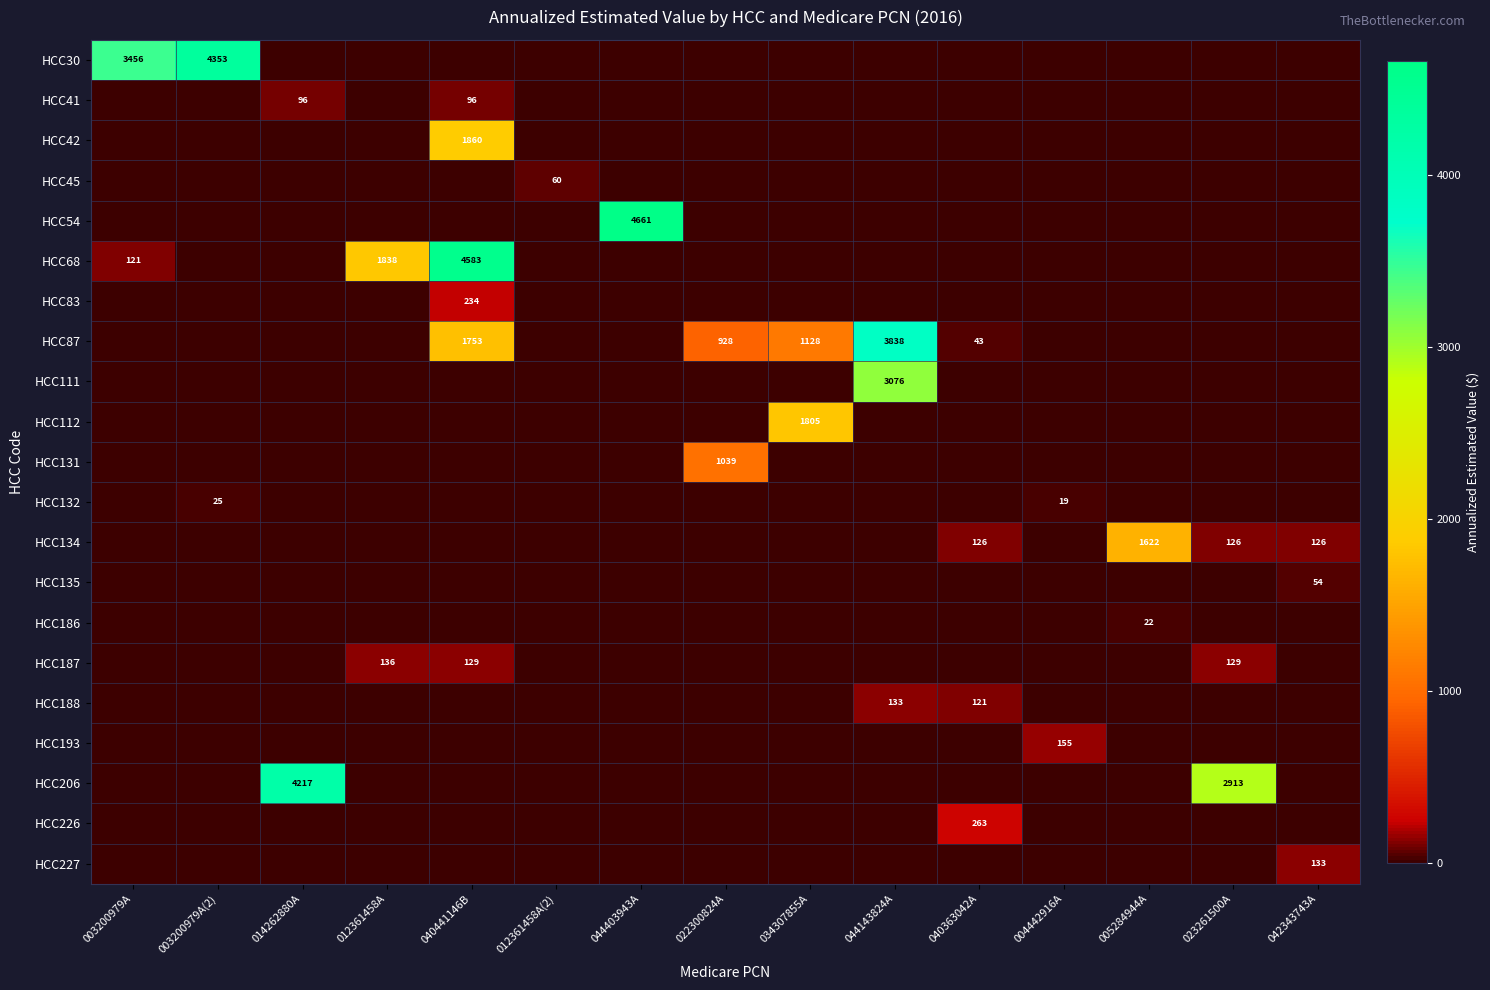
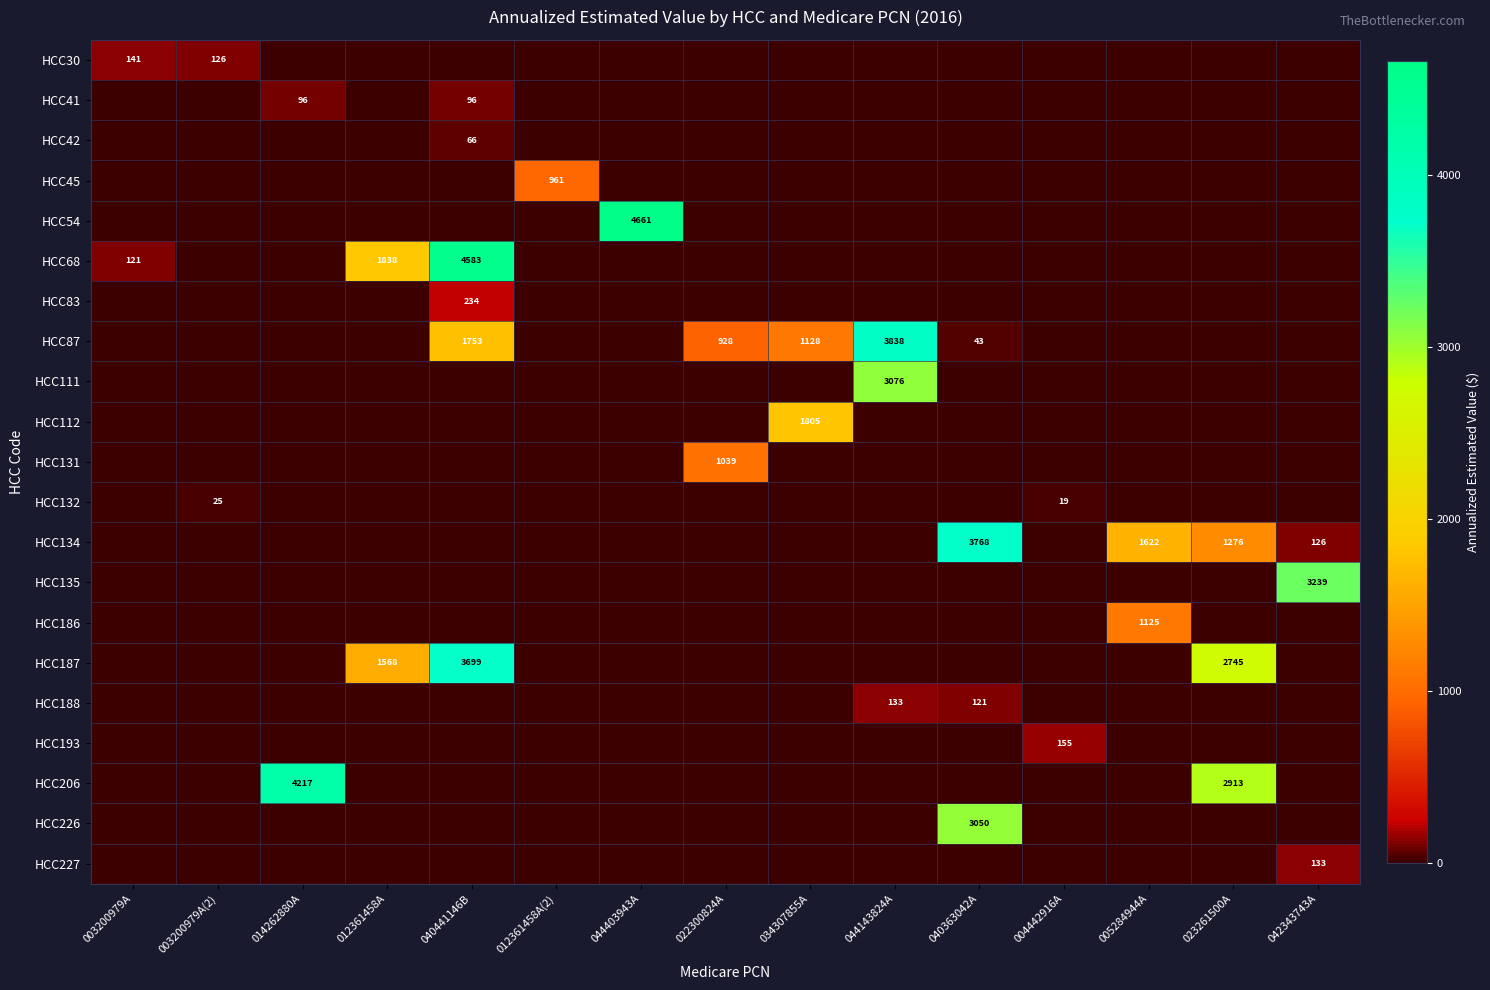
  {
    "HCC30": {
-     "003200979A": 3456,
-     "003200979A(2)": 4353
+     "003200979A": 141,
+     "003200979A(2)": 126
    },
    "HCC41": {
      "014262880A": 96,
      "040441146B": 96
    },
    "HCC42": {
-     "040441146B": 1860
+     "040441146B": 66
    },
    "HCC45": {
-     "012361458A(2)": 60
+     "012361458A(2)": 961
    },
    "HCC54": {
      "044403943A": 4661
    },
    "HCC68": {
      "003200979A": 121,
      "012361458A": 1838,
      "040441146B": 4583
    },
    "HCC83": {
      "040441146B": 234
    },
    "HCC87": {
      "040441146B": 1753,
      "022300824A": 928,
      "034307855A": 1128,
      "044143824A": 3838,
      "040363042A": 43
    },
    "HCC111": {
      "044143824A": 3076
    },
    "HCC112": {
      "034307855A": 1805
    },
    "HCC131": {
      "022300824A": 1039
    },
    "HCC132": {
      "003200979A(2)": 25,
      "004442916A": 19
    },
    "HCC134": {
-     "040363042A": 126,
+     "040363042A": 3768,
      "005284944A": 1622,
-     "023261500A": 126,
+     "023261500A": 1276,
      "042343743A": 126
    },
    "HCC135": {
-     "042343743A": 54
+     "042343743A": 3239
    },
    "HCC186": {
-     "005284944A": 22
+     "005284944A": 1125
    },
    "HCC187": {
-     "012361458A": 136,
-     "040441146B": 129,
-     "023261500A": 129
+     "012361458A": 1568,
+     "040441146B": 3699,
+     "023261500A": 2745
    },
    "HCC188": {
      "044143824A": 133,
      "040363042A": 121
    },
    "HCC193": {
      "004442916A": 155
    },
    "HCC206": {
      "014262880A": 4217,
      "023261500A": 2913
    },
    "HCC226": {
-     "040363042A": 263
+     "040363042A": 3050
    },
    "HCC227": {
      "042343743A": 133
    }
  }
